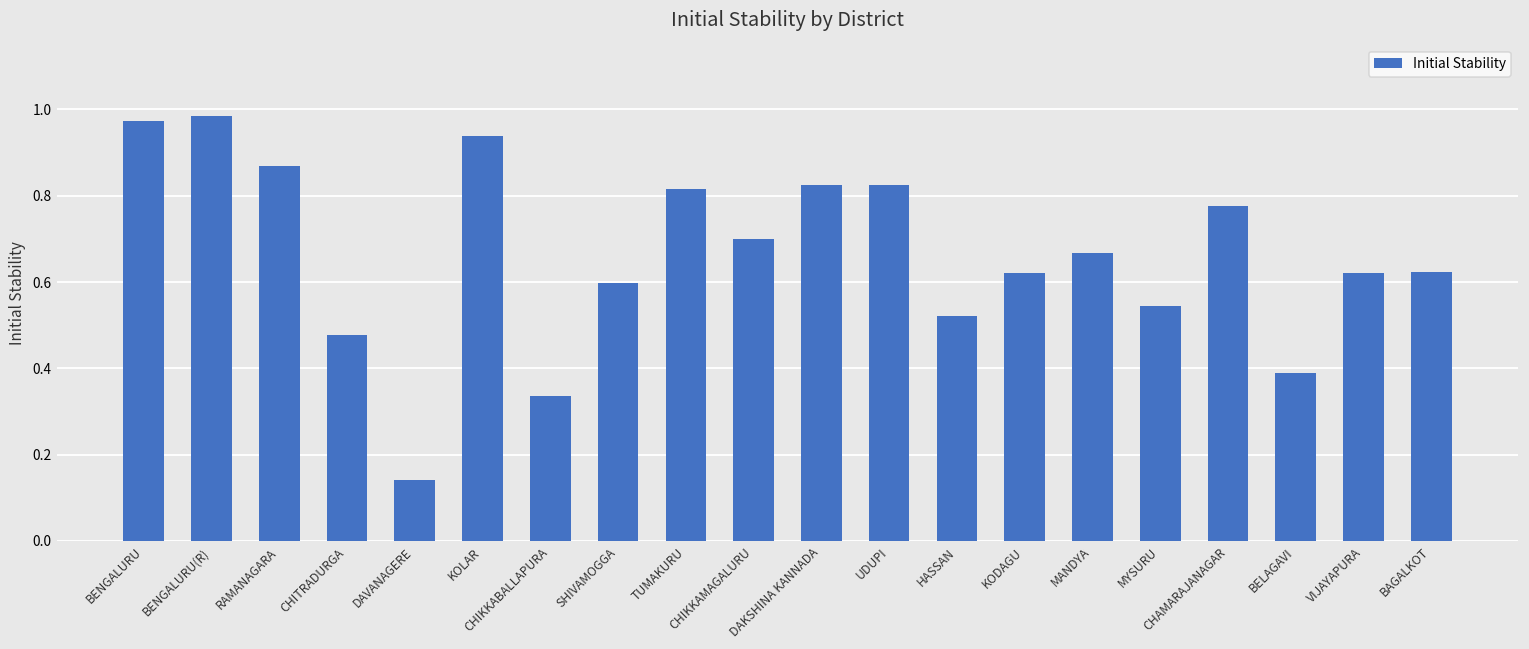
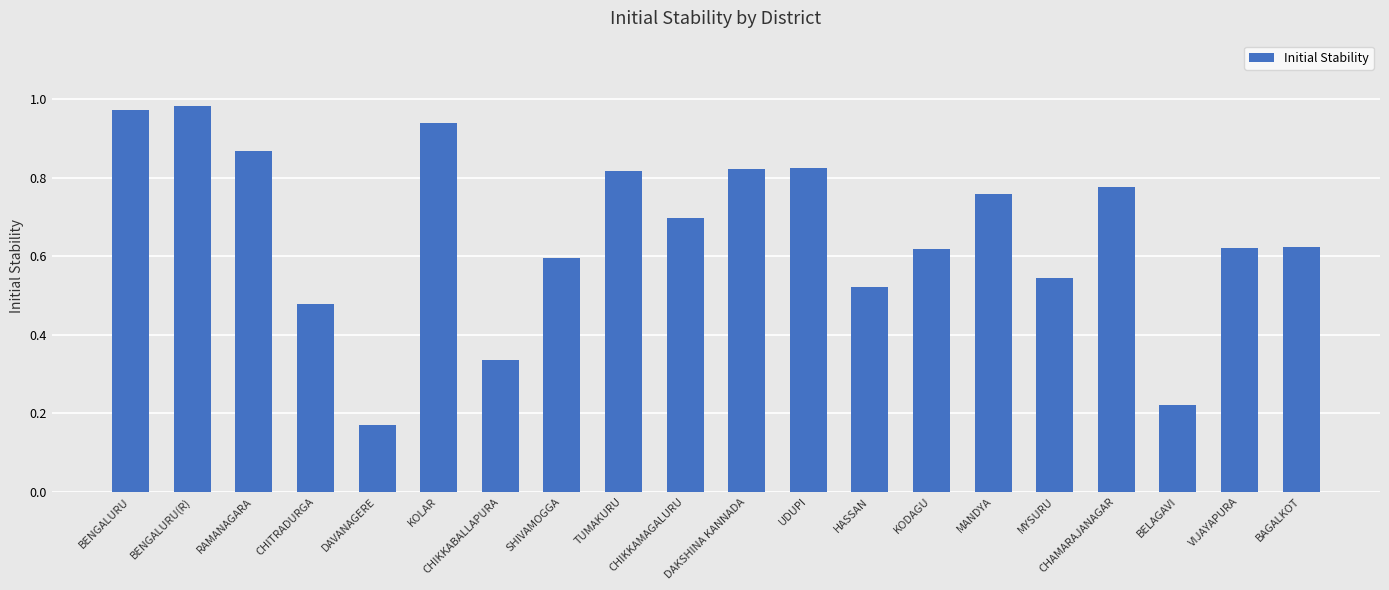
  {
    "BENGALURU": 0.97,
    "BENGALURU(R)": 0.98,
    "RAMANAGARA": 0.87,
    "CHITRADURGA": 0.48,
-   "DAVANAGERE": 0.14,
+   "DAVANAGERE": 0.17,
    "KOLAR": 0.94,
    "CHIKKABALLAPURA": 0.34,
    "SHIVAMOGGA": 0.60,
    "TUMAKURU": 0.82,
    "CHIKKAMAGALURU": 0.70,
    "DAKSHINA KANNADA": 0.82,
    "UDUPI": 0.82,
    "HASSAN": 0.52,
    "KODAGU": 0.62,
-   "MANDYA": 0.67,
+   "MANDYA": 0.76,
    "MYSURU": 0.55,
    "CHAMARAJANAGAR": 0.78,
-   "BELAGAVI": 0.39,
+   "BELAGAVI": 0.22,
    "VIJAYAPURA": 0.62,
    "BAGALKOT": 0.62
  }
